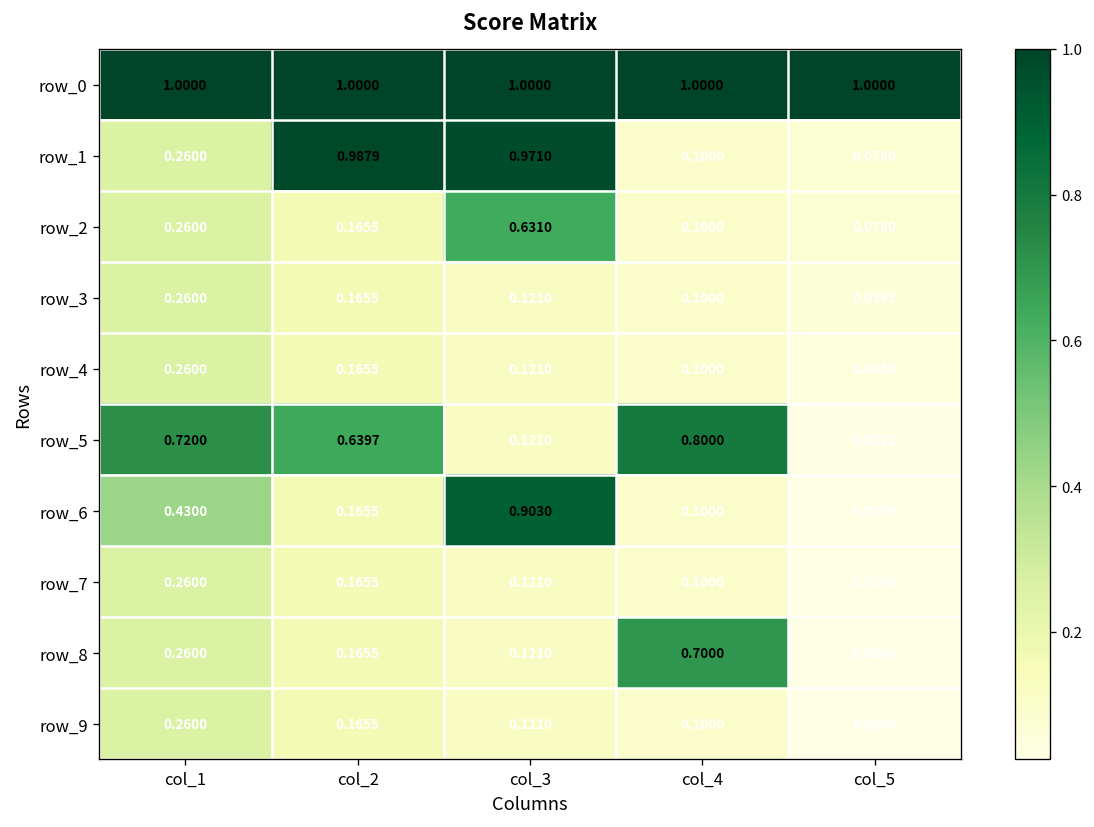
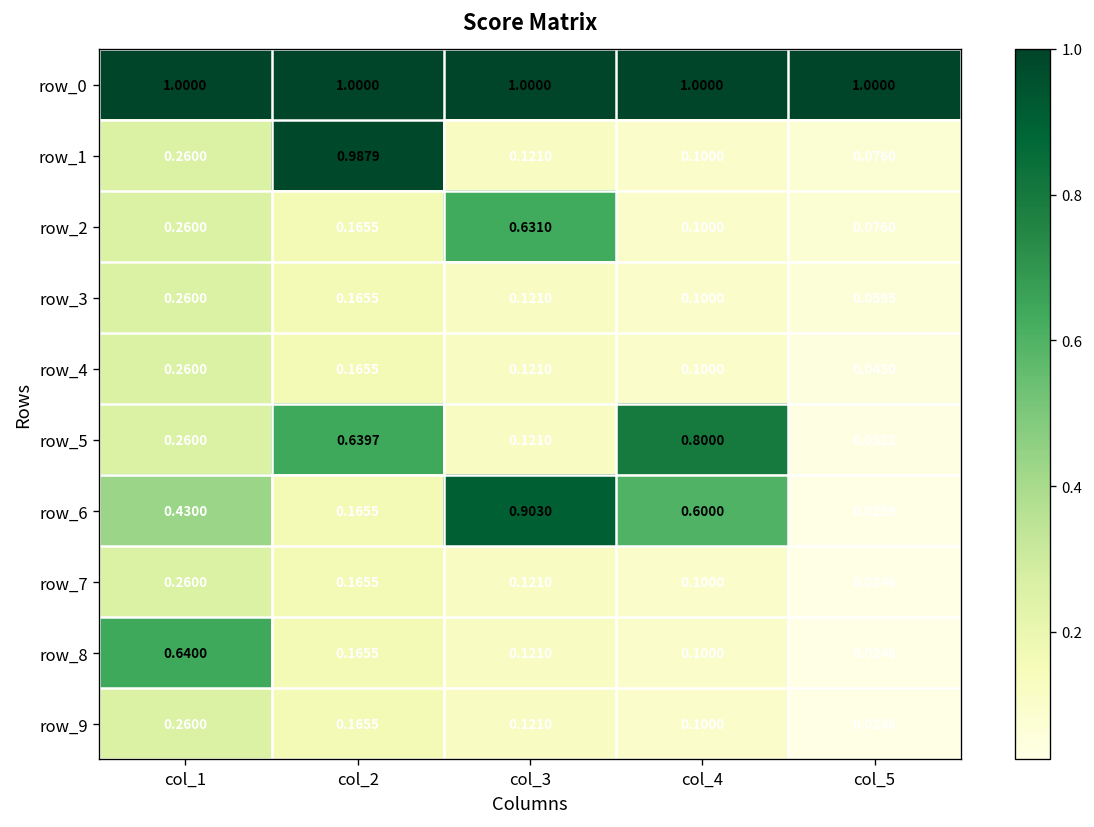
  {
    "row_0": {
      "col_1": 1.0000,
      "col_2": 1.0000,
      "col_3": 1.0000,
      "col_4": 1.0000,
      "col_5": 1.0000
    },
    "row_1": {
      "col_1": 0.2600,
      "col_2": 0.9879,
-     "col_3": 0.9710,
+     "col_3": 0.1210,
      "col_4": 0.1000
    },
    "row_2": {
      "col_1": 0.2600,
      "col_2": 0.1655,
      "col_3": 0.6310,
      "col_4": 0.1000
    },
    "row_3": {
      "col_1": 0.2600,
      "col_2": 0.1655,
      "col_3": 0.1210,
      "col_4": 0.1000
    },
    "row_4": {
      "col_1": 0.2600,
      "col_2": 0.1655,
      "col_3": 0.1210,
      "col_4": 0.1000
    },
    "row_5": {
-     "col_1": 0.7200,
+     "col_1": 0.2600,
      "col_2": 0.6397,
      "col_3": 0.1210,
      "col_4": 0.8000
    },
    "row_6": {
      "col_1": 0.4300,
      "col_2": 0.1655,
      "col_3": 0.9030,
-     "col_4": 0.1000
+     "col_4": 0.6000
    },
    "row_7": {
      "col_1": 0.2600,
      "col_2": 0.1655,
      "col_3": 0.1210,
      "col_4": 0.1000
    },
    "row_8": {
-     "col_1": 0.2600,
+     "col_1": 0.6400,
      "col_2": 0.1655,
      "col_3": 0.1210,
-     "col_4": 0.7000
+     "col_4": 0.1000
    },
    "row_9": {
      "col_1": 0.2600,
      "col_2": 0.1655,
      "col_3": 0.1210,
      "col_4": 0.1000
    }
  }
